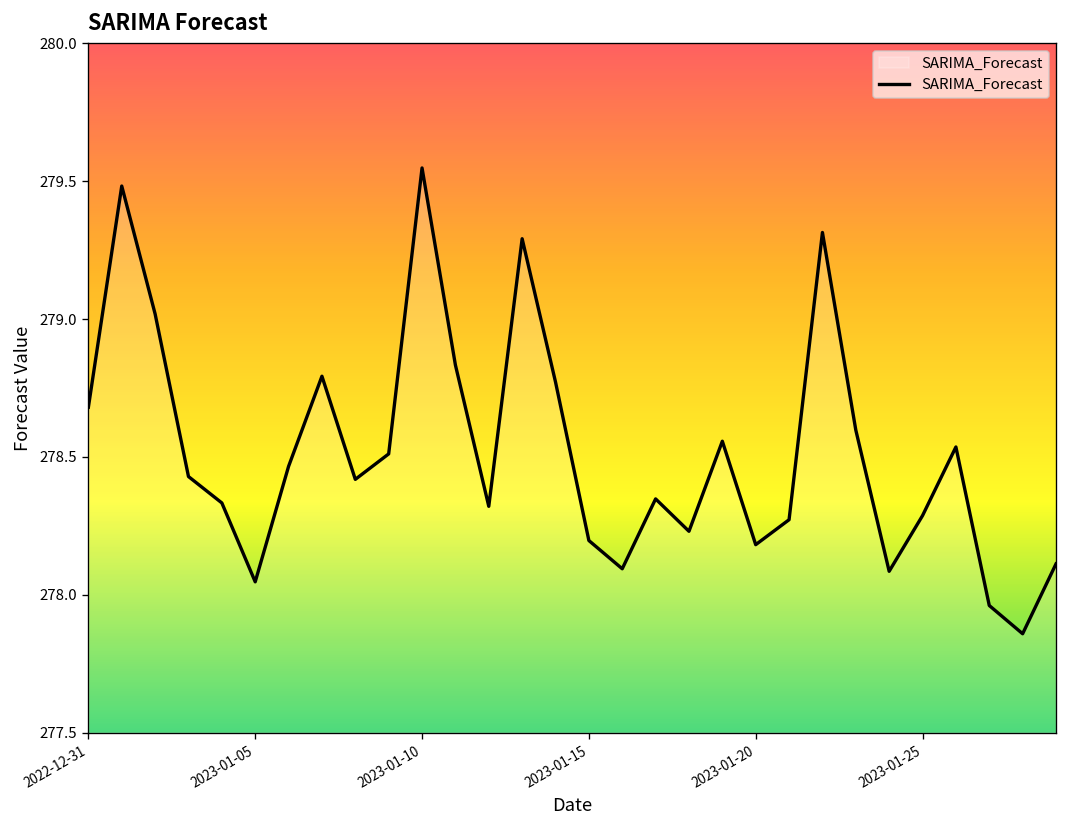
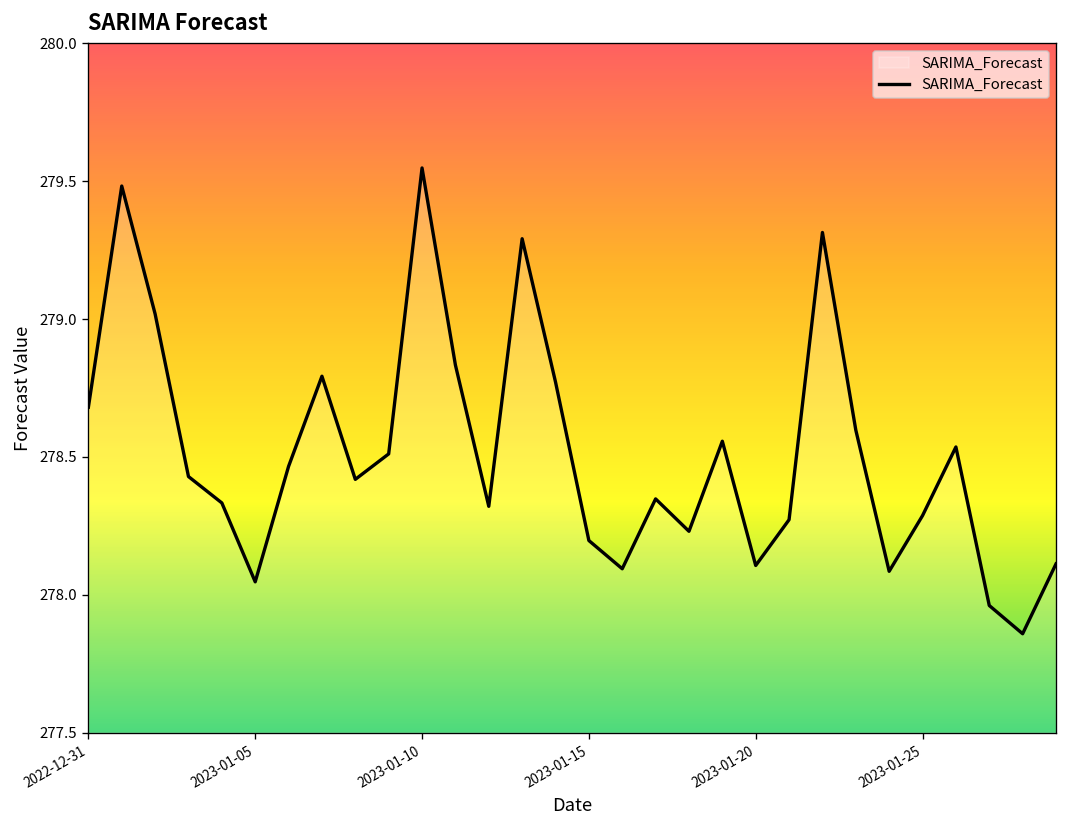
  {
    "2022-12-31": 278.68,
    "2023-01-05": 278.05,
    "2023-01-10": 279.55,
    "2023-01-15": 278.20,
-   "2023-01-20": 278.18,
+   "2023-01-20": 278.11,
    "2023-01-25": 278.29
  }
